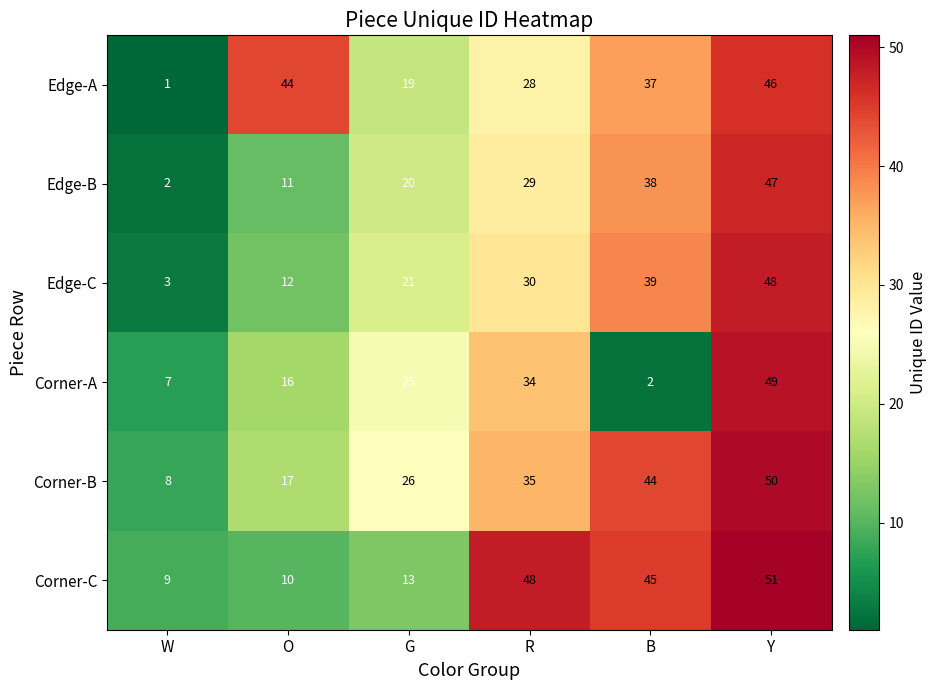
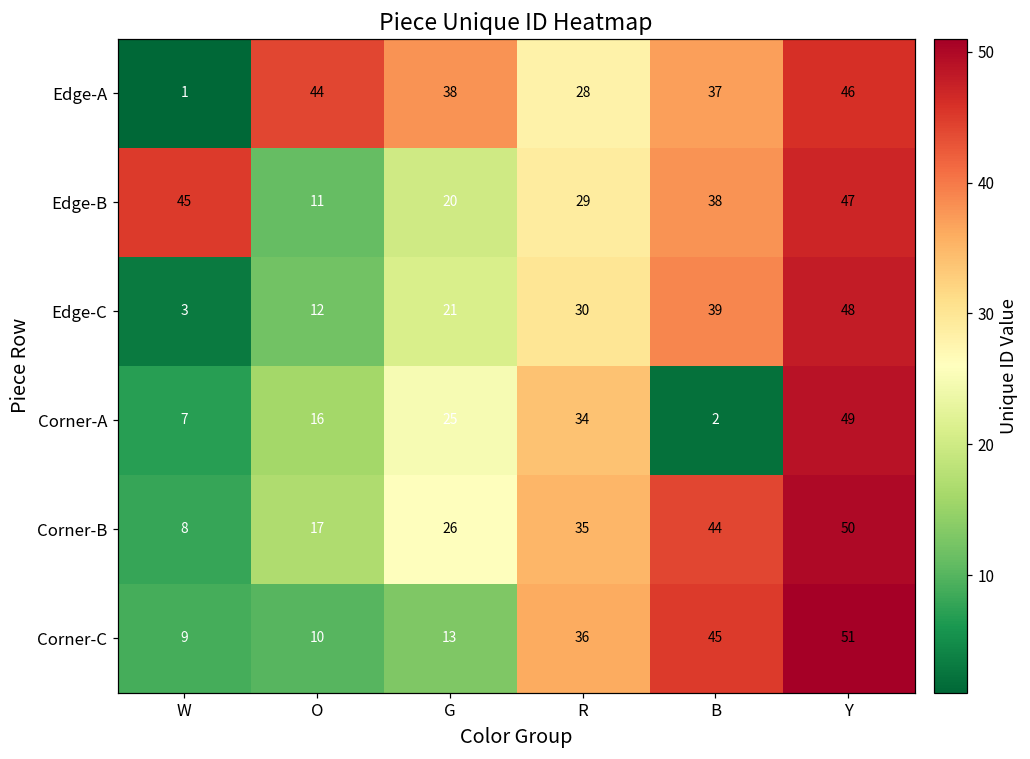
  {
    "Edge-A": {
      "W": 1,
      "O": 44,
-     "G": 19,
+     "G": 38,
      "R": 28,
      "B": 37,
      "Y": 46
    },
    "Edge-B": {
-     "W": 2,
+     "W": 45,
      "O": 11,
      "G": 20,
      "R": 29,
      "B": 38,
      "Y": 47
    },
    "Edge-C": {
      "W": 3,
      "O": 12,
      "G": 21,
      "R": 30,
      "B": 39,
      "Y": 48
    },
    "Corner-A": {
      "W": 7,
      "O": 16,
      "G": 25,
      "R": 34,
      "B": 2,
      "Y": 49
    },
    "Corner-B": {
      "W": 8,
      "O": 17,
      "G": 26,
      "R": 35,
      "B": 44,
      "Y": 50
    },
    "Corner-C": {
      "W": 9,
      "O": 10,
      "G": 13,
-     "R": 48,
+     "R": 36,
      "B": 45,
      "Y": 51
    }
  }
